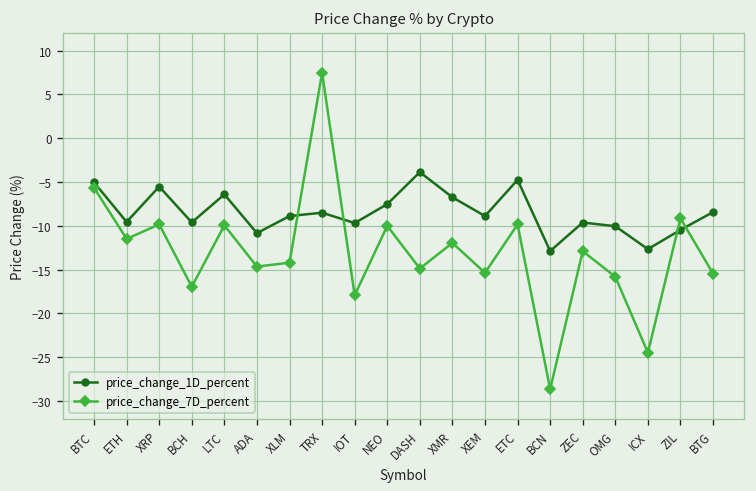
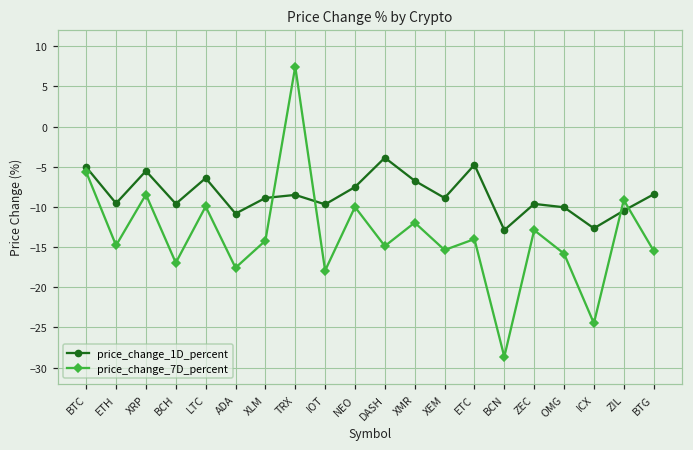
  {
    "price_change_1D_percent": {
      "BTC": -5,
      "ETH": -10,
      "XRP": -6,
      "BCH": -10,
      "LTC": -6,
      "ADA": -11,
      "XLM": -9,
      "TRX": -9,
      "IOT": -10,
      "NEO": -8,
      "DASH": -4,
      "XMR": -7,
      "XEM": -9,
      "ETC": -5,
      "BCN": -13,
      "ZEC": -10,
      "OMG": -10,
      "ICX": -13,
      "ZIL": -10,
      "BTG": -8
    },
    "price_change_7D_percent": {
      "BTC": -6,
-     "ETH": -12,
-     "XRP": -10,
+     "ETH": -15,
+     "XRP": -8,
      "BCH": -17,
      "LTC": -10,
-     "ADA": -15,
+     "ADA": -18,
      "XLM": -14,
      "TRX": 7,
      "IOT": -18,
      "NEO": -10,
      "DASH": -15,
      "XMR": -12,
      "XEM": -15,
-     "ETC": -10,
+     "ETC": -14,
      "BCN": -29,
      "ZEC": -13,
      "OMG": -16,
      "ICX": -24,
      "ZIL": -9,
      "BTG": -15
    }
  }
